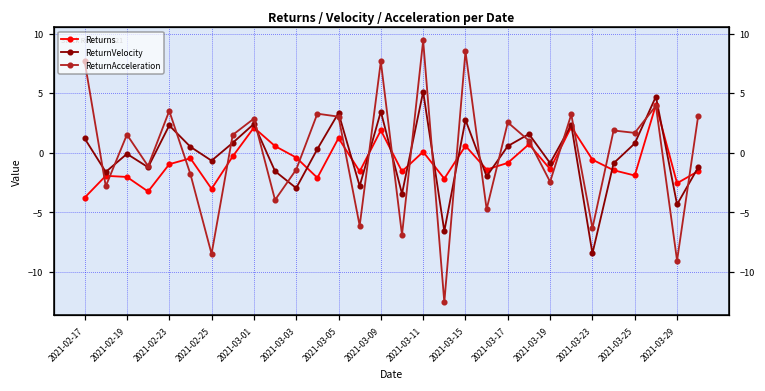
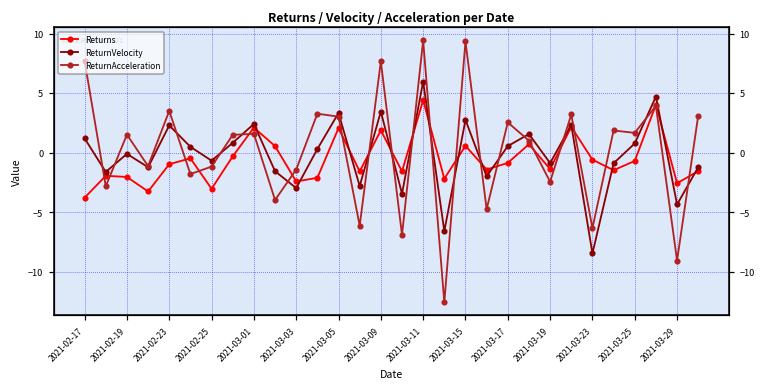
  {
    "Returns": {
      "2021-02-17": -3.8,
      "2021-02-19": -2.0,
      "2021-02-23": -1.0,
      "2021-02-25": -3.0,
      "2021-03-01": 2.1,
-     "2021-03-03": -0.4,
-     "2021-03-05": 1.2,
+     "2021-03-03": -2.4,
+     "2021-03-05": 2.1,
      "2021-03-09": 1.9,
-     "2021-03-11": 0.1,
+     "2021-03-11": 4.4,
      "2021-03-15": 0.6,
      "2021-03-17": -0.9,
      "2021-03-19": -1.4,
      "2021-03-23": -0.6,
-     "2021-03-25": -1.9,
+     "2021-03-25": -0.7,
      "2021-03-29": -2.6
    },
    "ReturnVelocity": {
      "2021-02-17": 1.2,
      "2021-02-19": -0.1,
      "2021-02-23": 2.3,
      "2021-02-25": -0.7,
      "2021-03-01": 2.4,
      "2021-03-03": -3.0,
      "2021-03-05": 3.3,
      "2021-03-09": 3.4,
-     "2021-03-11": 5.1,
+     "2021-03-11": 6.0,
      "2021-03-15": 2.8,
      "2021-03-17": 0.6,
      "2021-03-19": -0.9,
      "2021-03-23": -8.5,
      "2021-03-25": 0.8,
      "2021-03-29": -4.3
    },
    "ReturnAcceleration": {
      "2021-02-19": 1.5,
      "2021-02-23": 3.5,
-     "2021-02-25": -8.5,
-     "2021-03-01": 2.9,
+     "2021-02-25": -1.2,
+     "2021-03-01": 1.6,
      "2021-03-03": -1.4,
      "2021-03-05": 3.0,
      "2021-03-09": 7.7,
      "2021-03-11": 9.4,
-     "2021-03-15": 8.5,
+     "2021-03-15": 9.3,
      "2021-03-17": 2.5,
      "2021-03-19": -2.4,
      "2021-03-23": -6.3,
      "2021-03-25": 1.7,
      "2021-03-29": -9.1
    }
  }
